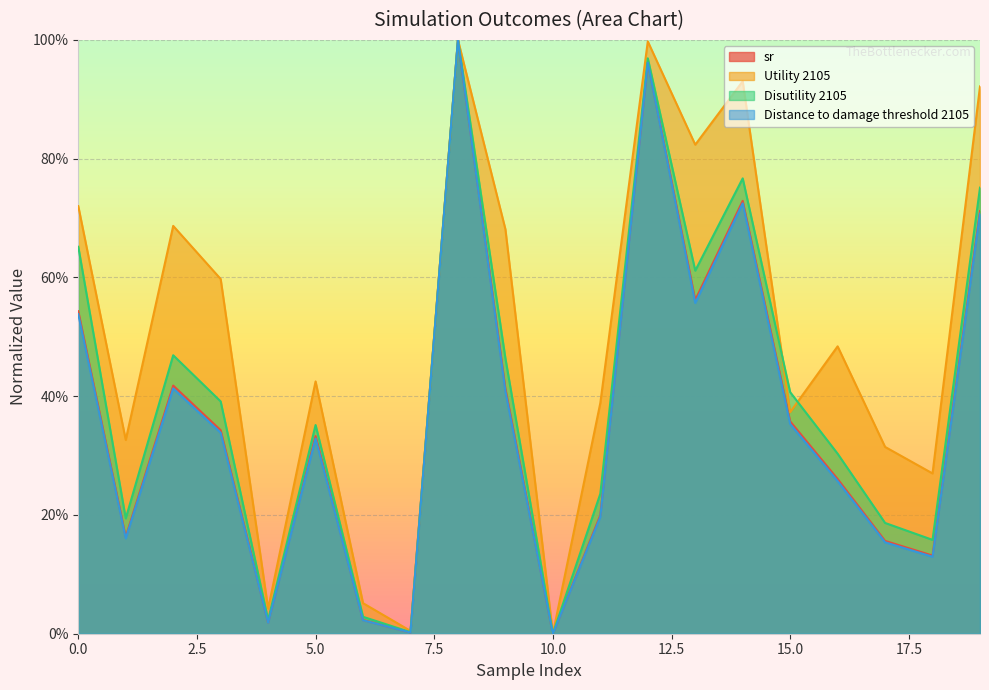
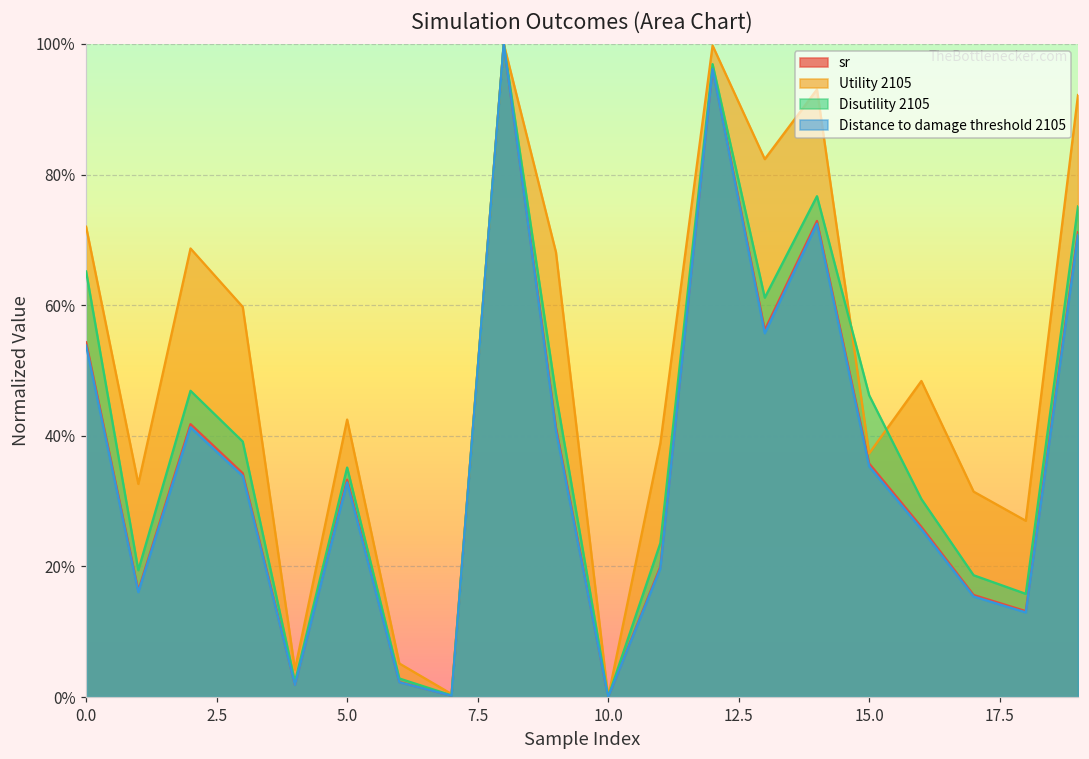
  {
    "sr": {
      "0.0": "54%",
      "15.0": "36%"
    },
    "Utility 2105": {
      "0.0": "72%",
      "5.0": "42%",
      "15.0": "37%"
    },
    "Disutility 2105": {
      "0.0": "65%",
      "5.0": "35%",
-     "15.0": "41%"
+     "15.0": "46%"
    },
    "Distance to damage threshold 2105": {
      "0.0": "54%",
      "15.0": "35%"
    }
  }
